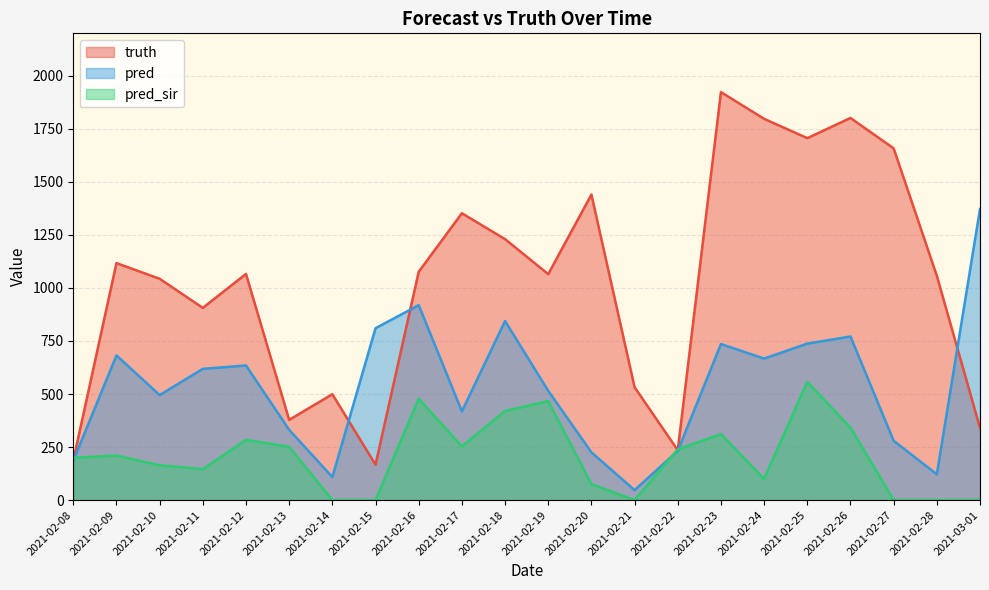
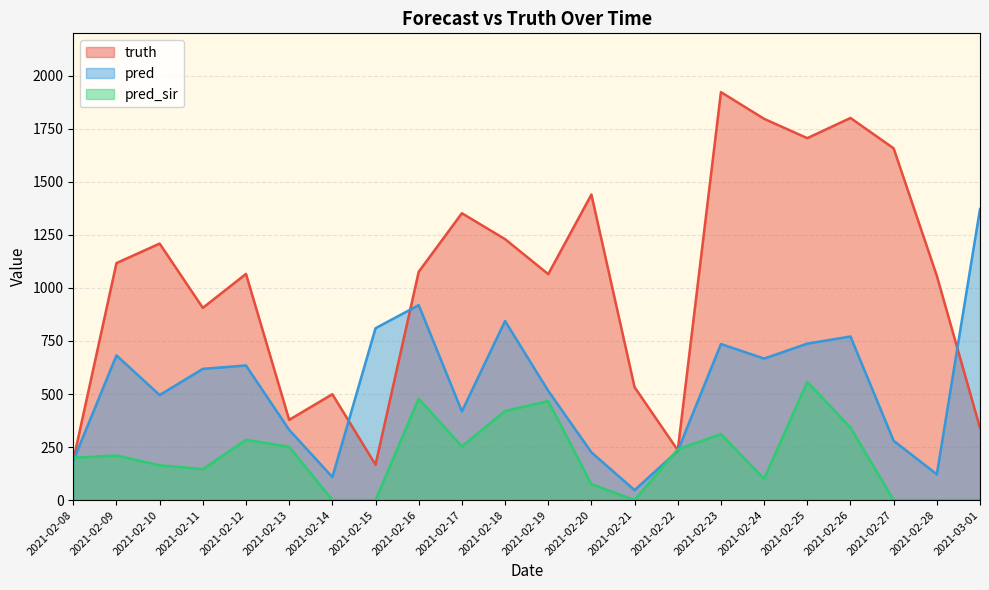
  {
    "truth": {
      "2021-02-09": 1120,
-     "2021-02-10": 1040,
+     "2021-02-10": 1210,
      "2021-02-11": 910,
      "2021-02-12": 1070,
      "2021-02-13": 380,
      "2021-02-14": 500,
      "2021-02-15": 170,
      "2021-02-16": 1080,
      "2021-02-17": 1350,
      "2021-02-18": 1230,
      "2021-02-19": 1070,
      "2021-02-20": 1440,
      "2021-02-21": 530,
      "2021-02-23": 1920,
      "2021-02-24": 1800,
      "2021-02-25": 1710,
      "2021-02-26": 1800,
      "2021-02-27": 1660,
      "2021-02-28": 1060,
      "2021-03-01": 340
    },
    "pred": {
      "2021-02-09": 680,
      "2021-02-10": 500,
      "2021-02-11": 620,
      "2021-02-12": 630,
      "2021-02-13": 330,
      "2021-02-14": 110,
      "2021-02-15": 810,
      "2021-02-16": 920,
      "2021-02-17": 420,
      "2021-02-18": 840,
      "2021-02-19": 520,
      "2021-02-20": 230,
      "2021-02-21": 50,
      "2021-02-23": 740,
      "2021-02-24": 670,
      "2021-02-25": 740,
      "2021-02-26": 770,
      "2021-02-27": 280,
      "2021-02-28": 120,
      "2021-03-01": 1370
    },
    "pred_sir": {
      "2021-02-08": 200,
      "2021-02-09": 210,
      "2021-02-10": 160,
      "2021-02-11": 150,
      "2021-02-12": 280,
      "2021-02-13": 250,
      "2021-02-14": 0,
      "2021-02-15": 0,
      "2021-02-16": 480,
      "2021-02-17": 250,
      "2021-02-18": 420,
      "2021-02-19": 470,
      "2021-02-20": 80,
      "2021-02-21": 0,
      "2021-02-23": 310,
      "2021-02-24": 100,
      "2021-02-25": 560,
      "2021-02-26": 340,
      "2021-02-27": 0,
      "2021-02-28": 0,
      "2021-03-01": 0
    }
  }
